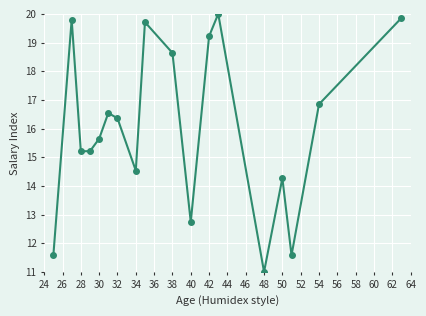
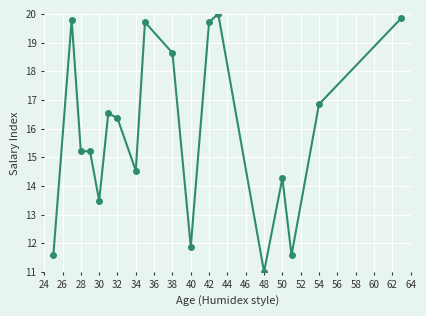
  {
    "28": 15.2,
-   "30": 15.6,
+   "30": 13.5,
    "32": 16.4,
    "34": 14.5,
    "38": 18.6,
-   "40": 12.7,
-   "42": 19.2,
+   "40": 11.9,
+   "42": 19.7,
    "48": 11.0,
    "50": 14.3,
    "54": 16.8
  }
